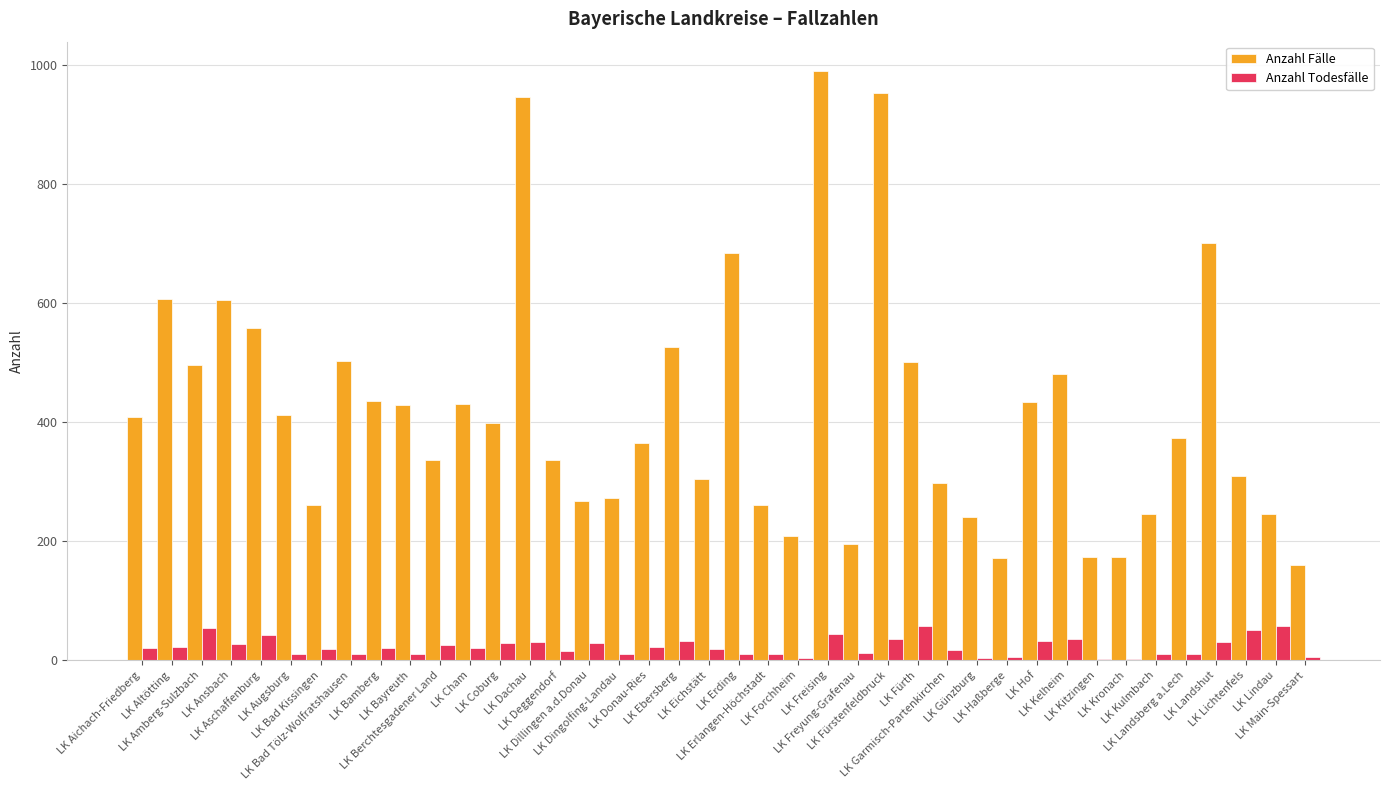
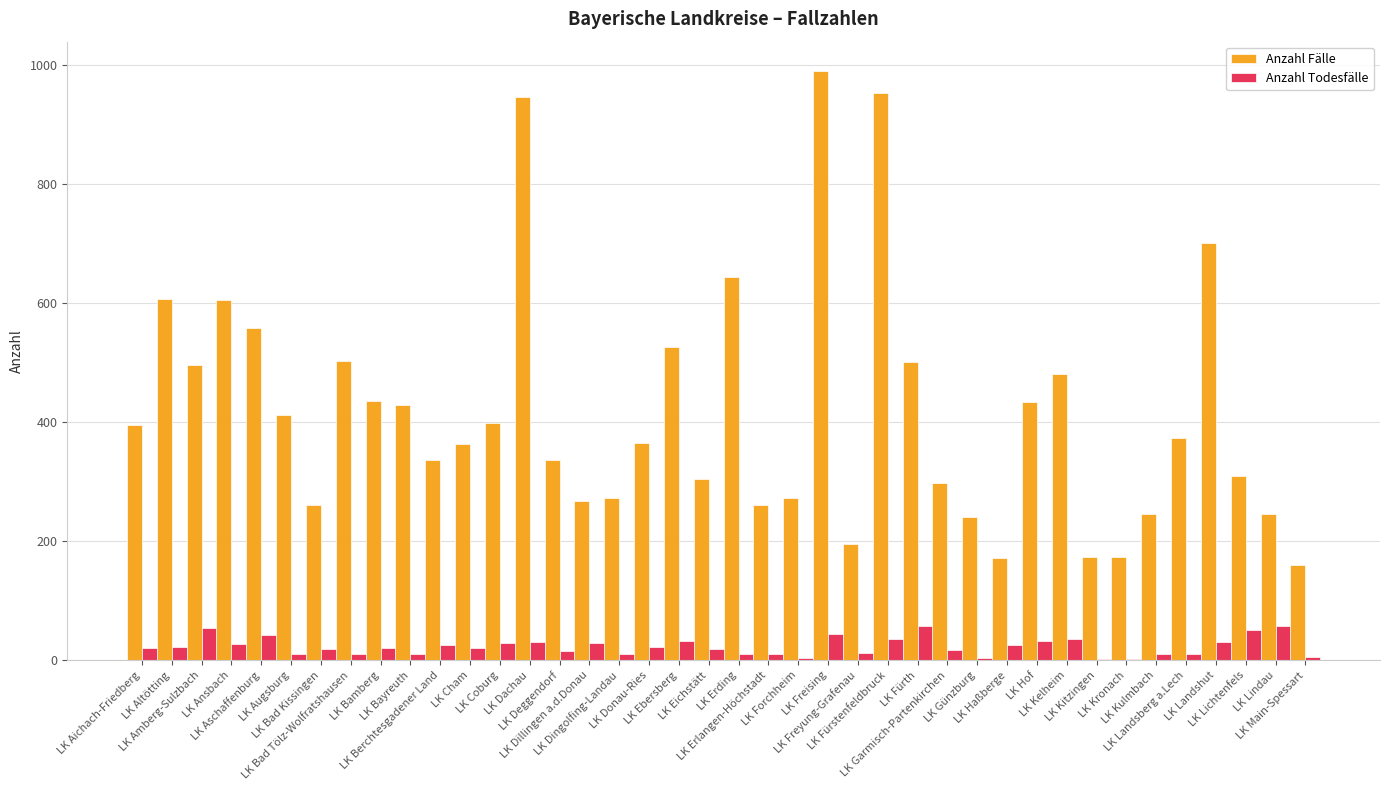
  {
    "Anzahl Fälle": {
-     "LK Aichach-Friedberg": 410,
+     "LK Aichach-Friedberg": 400,
      "LK Altötting": 610,
      "LK Amberg-Sulzbach": 500,
      "LK Ansbach": 610,
      "LK Aschaffenburg": 560,
      "LK Augsburg": 410,
      "LK Bad Kissingen": 260,
      "LK Bad Tölz-Wolfratshausen": 500,
      "LK Bamberg": 440,
      "LK Bayreuth": 430,
      "LK Berchtesgadener Land": 340,
-     "LK Cham": 430,
+     "LK Cham": 360,
      "LK Coburg": 400,
      "LK Dachau": 950,
      "LK Deggendorf": 340,
      "LK Dillingen a.d.Donau": 270,
      "LK Dingolfing-Landau": 270,
      "LK Donau-Ries": 370,
      "LK Ebersberg": 530,
      "LK Eichstätt": 310,
-     "LK Erding": 680,
+     "LK Erding": 640,
      "LK Erlangen-Höchstadt": 260,
-     "LK Forchheim": 210,
+     "LK Forchheim": 270,
      "LK Freising": 990,
      "LK Freyung-Grafenau": 200,
      "LK Fürstenfeldbruck": 950,
      "LK Fürth": 500,
      "LK Garmisch-Partenkirchen": 300,
      "LK Günzburg": 240,
      "LK Haßberge": 170,
      "LK Hof": 430,
      "LK Kelheim": 480,
      "LK Kitzingen": 170,
      "LK Kronach": 170,
      "LK Kulmbach": 250,
      "LK Landsberg a.Lech": 370,
      "LK Landshut": 700,
      "LK Lichtenfels": 310,
      "LK Lindau": 250,
      "LK Main-Spessart": 160
    },
    "Anzahl Todesfälle": {
      "LK Aichach-Friedberg": 20,
      "LK Altötting": 20,
      "LK Amberg-Sulzbach": 50,
      "LK Ansbach": 30,
      "LK Aschaffenburg": 40,
      "LK Augsburg": 10,
      "LK Bad Kissingen": 20,
      "LK Bad Tölz-Wolfratshausen": 10,
      "LK Bamberg": 20,
      "LK Bayreuth": 10,
      "LK Berchtesgadener Land": 30,
      "LK Cham": 20,
      "LK Coburg": 30,
      "LK Dachau": 30,
      "LK Deggendorf": 20,
      "LK Dillingen a.d.Donau": 30,
      "LK Dingolfing-Landau": 10,
      "LK Donau-Ries": 20,
      "LK Ebersberg": 30,
      "LK Eichstätt": 20,
      "LK Erding": 10,
      "LK Erlangen-Höchstadt": 10,
      "LK Freising": 50,
      "LK Freyung-Grafenau": 10,
      "LK Fürstenfeldbruck": 40,
      "LK Fürth": 60,
      "LK Garmisch-Partenkirchen": 20,
-     "LK Haßberge": 10,
+     "LK Haßberge": 30,
      "LK Hof": 30,
      "LK Kelheim": 40,
      "LK Kulmbach": 10,
      "LK Landsberg a.Lech": 10,
      "LK Landshut": 30,
      "LK Lichtenfels": 50,
      "LK Lindau": 60,
      "LK Main-Spessart": 10
    }
  }
